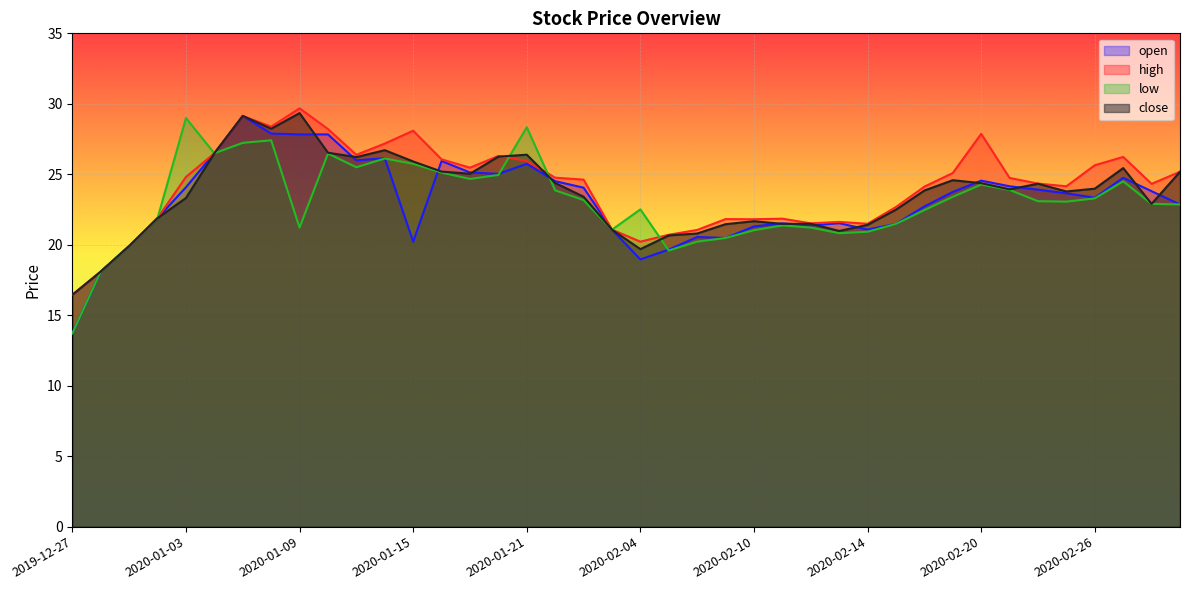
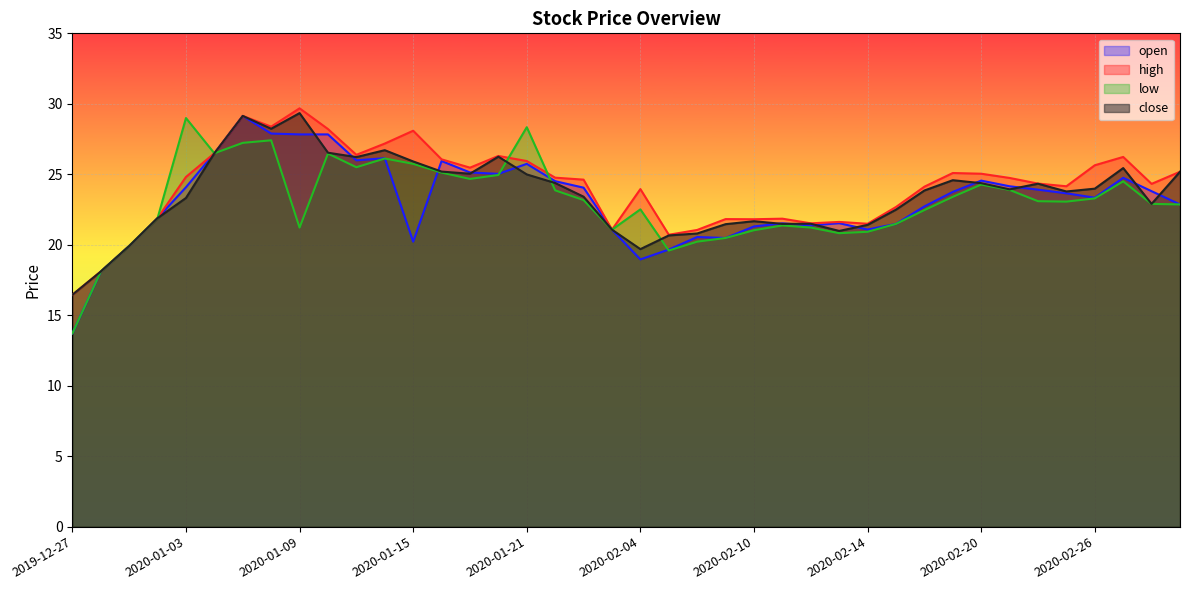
  {
    "open": {
      "2020-01-03": 24.1,
      "2020-01-09": 27.8,
      "2020-01-15": 20.2,
      "2020-01-21": 25.7,
      "2020-02-04": 19.0,
      "2020-02-10": 21.3,
      "2020-02-20": 24.6
    },
    "high": {
      "2020-01-03": 24.8,
      "2020-01-09": 29.7,
      "2020-01-15": 28.1,
      "2020-01-21": 25.9,
-     "2020-02-04": 20.2,
-     "2020-02-20": 27.9,
+     "2020-02-04": 24.0,
+     "2020-02-20": 25.0,
      "2020-02-26": 25.6
    },
    "low": {
      "2020-01-03": 29.0,
      "2020-01-09": 21.2,
      "2020-01-21": 28.3,
      "2020-02-04": 22.5,
      "2020-02-10": 21.0
    },
    "close": {
      "2020-01-03": 23.3,
      "2020-01-09": 29.3,
-     "2020-01-21": 26.4,
+     "2020-01-21": 25.0,
      "2020-02-04": 19.7,
      "2020-02-26": 24.0
    }
  }
